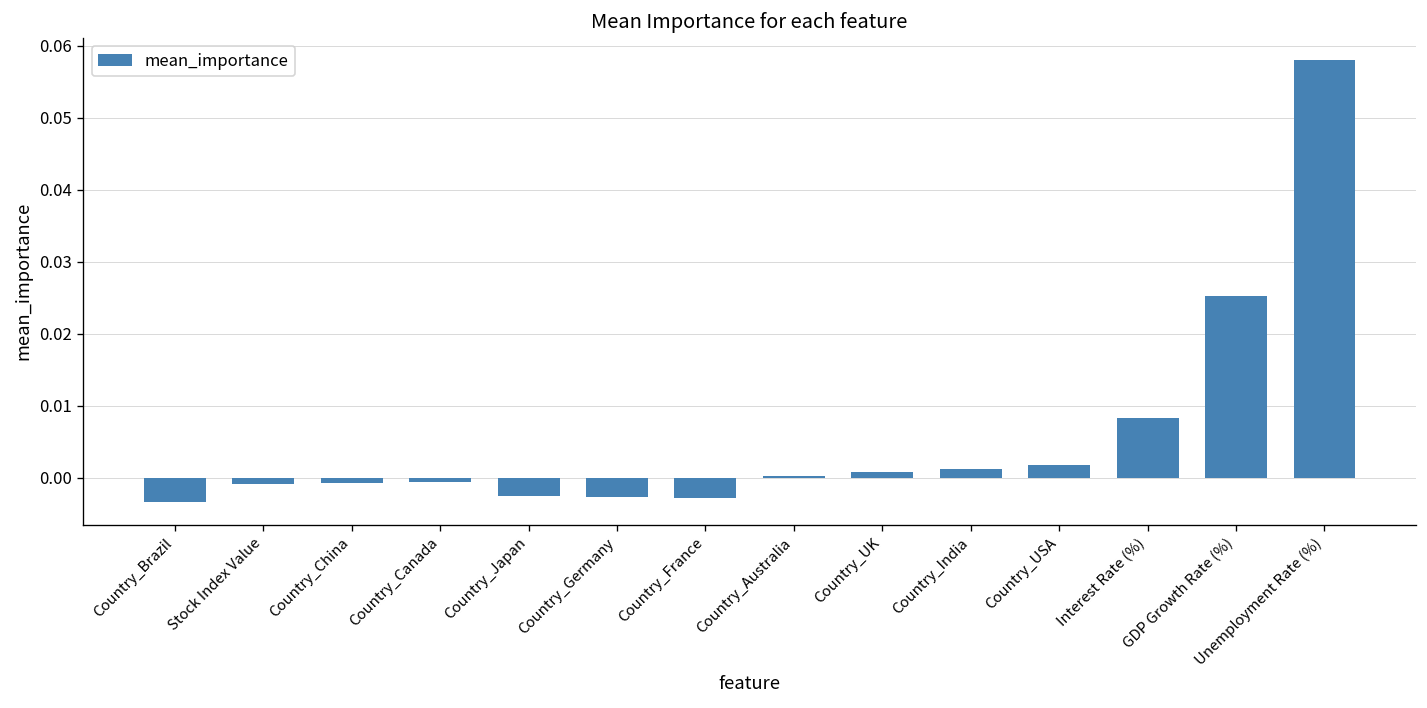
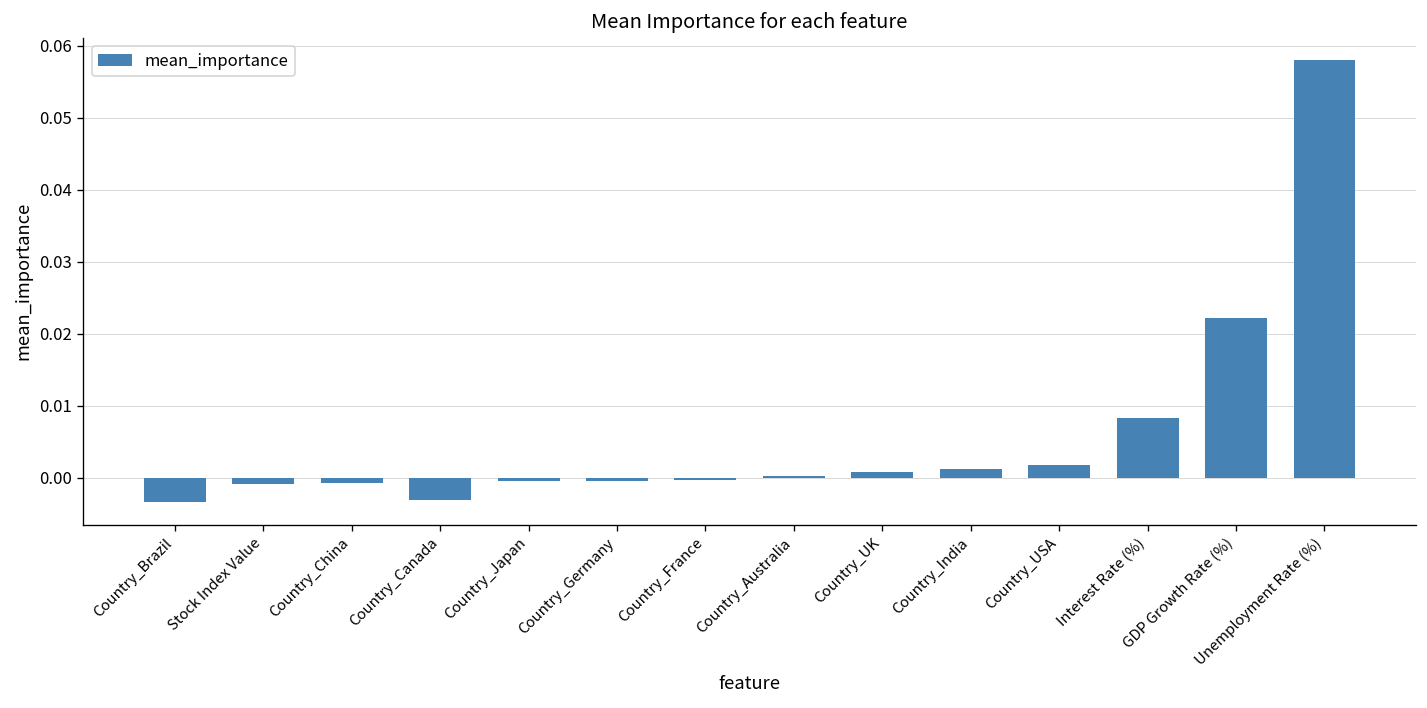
  {
    "Country_Brazil": -0.003,
    "Stock Index Value": -0.001,
    "Country_China": -0.001,
-   "Country_Canada": -0.001,
-   "Country_Japan": -0.003,
-   "Country_Germany": -0.003,
-   "Country_France": -0.003,
+   "Country_Canada": -0.003,
+   "Country_Japan": 0.000,
+   "Country_Germany": 0.000,
+   "Country_France": 0.000,
    "Country_UK": 0.001,
    "Country_India": 0.001,
    "Country_USA": 0.002,
    "Interest Rate (%)": 0.008,
-   "GDP Growth Rate (%)": 0.025,
+   "GDP Growth Rate (%)": 0.022,
    "Unemployment Rate (%)": 0.058
  }
